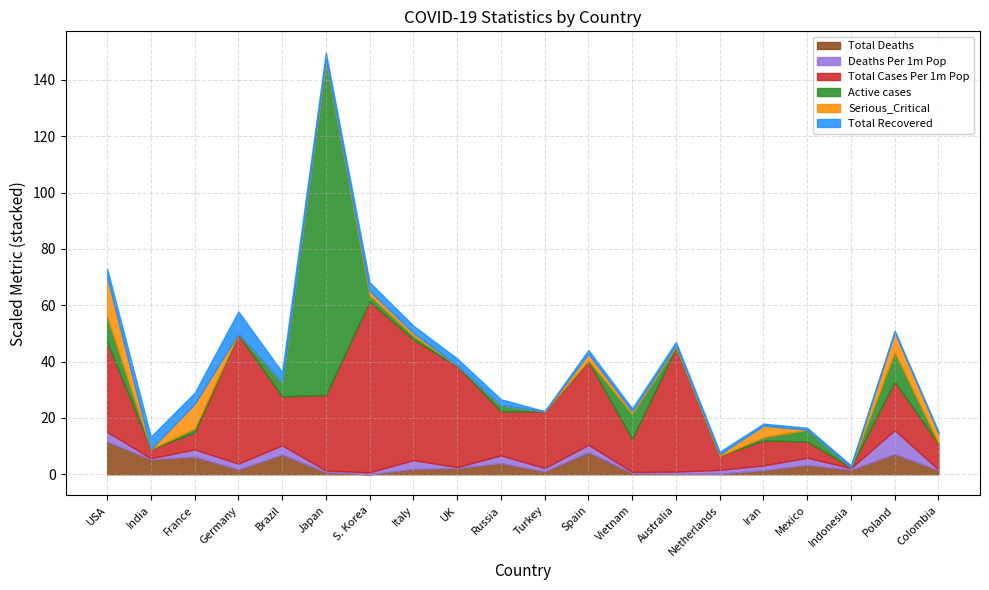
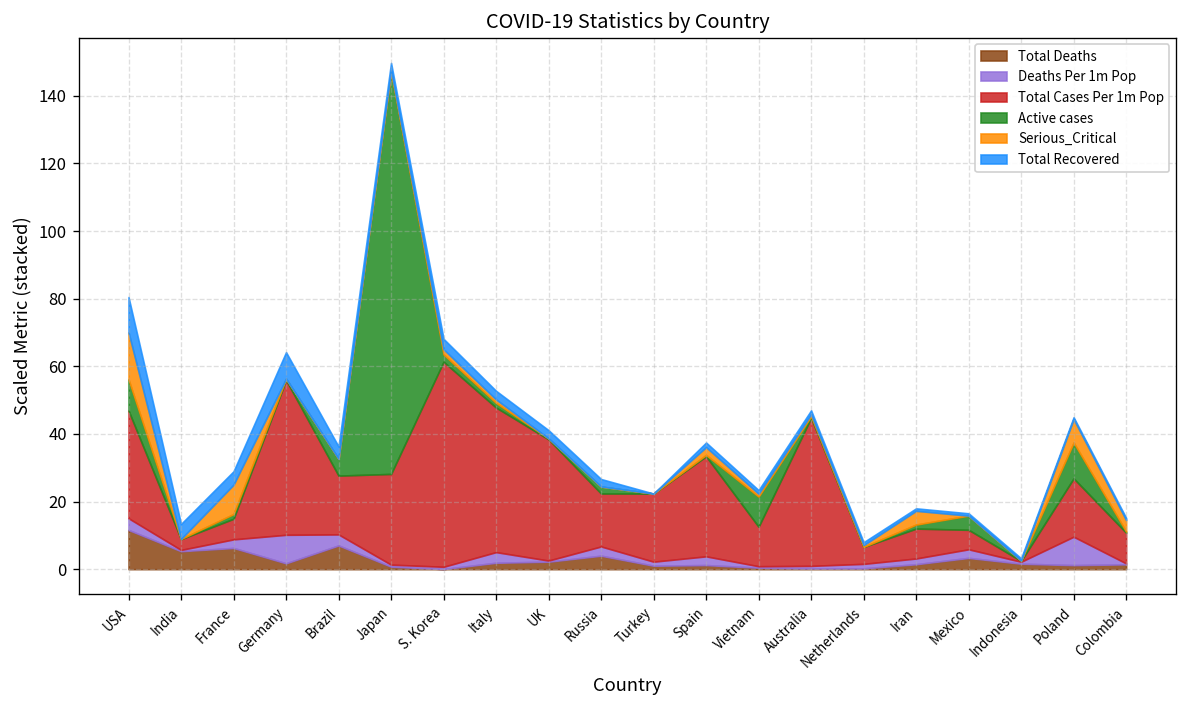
  {
    "Total Deaths": {
      "USA": 12,
      "France": 6,
      "Germany": 2,
      "Brazil": 7,
      "Italy": 2,
      "Russia": 4,
      "Turkey": 1,
-     "Spain": 8,
+     "Spain": 1,
      "Iran": 1,
      "Mexico": 3,
-     "Poland": 7
+     "Poland": 1
    },
    "Deaths Per 1m Pop": {
      "USA": 3,
      "France": 3,
-     "Germany": 2,
+     "Germany": 8,
      "Brazil": 3,
      "Italy": 3,
      "Russia": 3,
      "Turkey": 1,
      "Spain": 3,
      "Netherlands": 1,
      "Iran": 2,
      "Mexico": 3,
      "Poland": 8
    },
    "Total Cases Per 1m Pop": {
      "USA": 32,
      "France": 6,
      "Brazil": 17,
      "Japan": 27,
      "S. Korea": 61,
      "Italy": 43,
      "Russia": 16,
      "Vietnam": 12,
      "Iran": 9,
      "Mexico": 6,
      "Poland": 17
    },
    "Active cases": {
      "USA": 9,
      "France": 1,
      "S. Korea": 2,
      "Italy": 1,
      "Iran": 1,
      "Poland": 11
    },
    "Serious_Critical": {
      "USA": 14,
      "France": 9,
      "S. Korea": 2,
      "Italy": 1,
      "Spain": 2
    },
    "Total Recovered": {
-     "USA": 3,
+     "USA": 10,
      "India": 4,
      "France": 4,
      "Germany": 8,
      "Brazil": 4,
      "Japan": 2,
      "S. Korea": 3,
      "Italy": 3,
      "UK": 2,
      "Russia": 2,
      "Spain": 1,
      "Vietnam": 1,
      "Australia": 1
    }
  }
